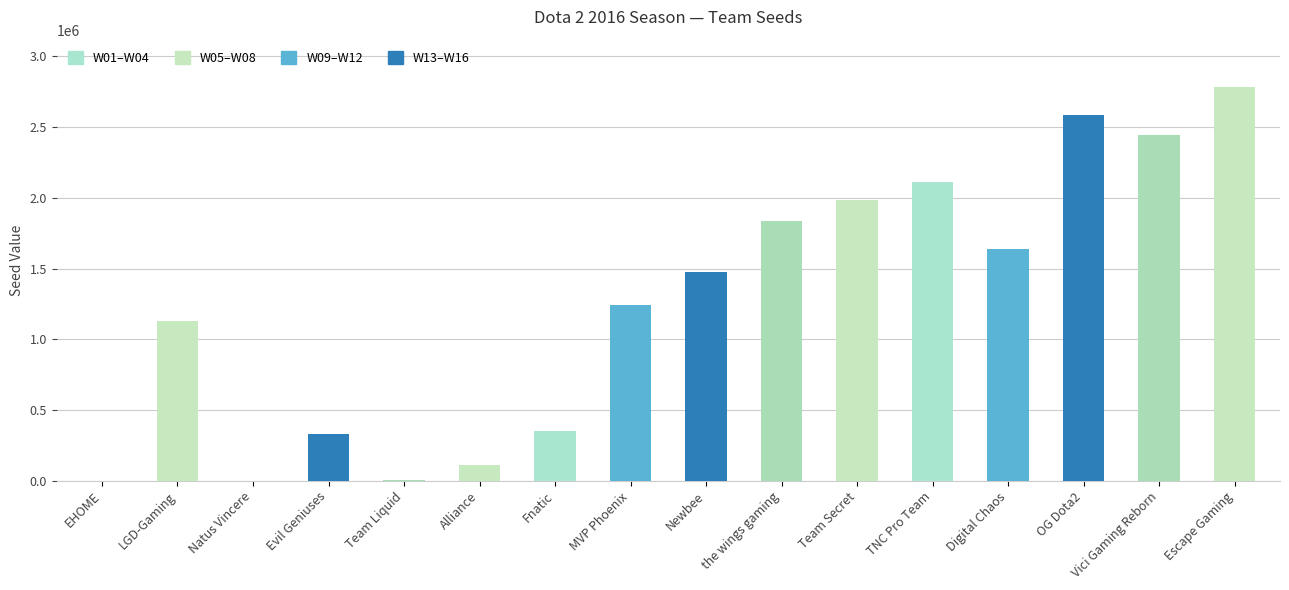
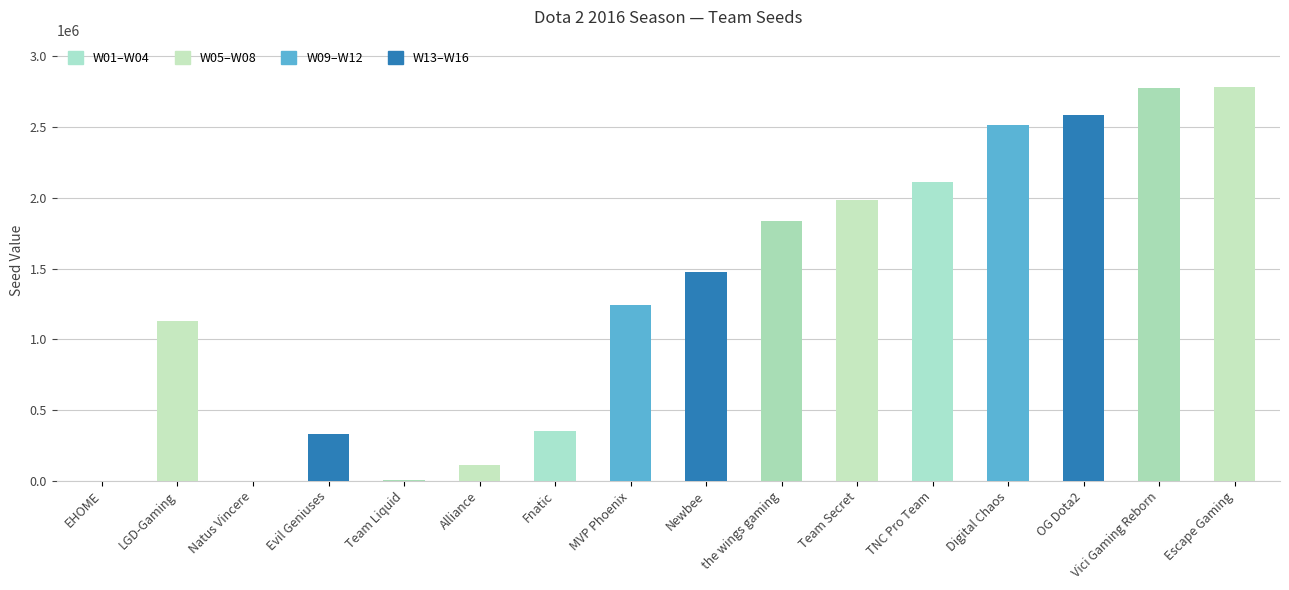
  {
    "LGD-Gaming": 1130000,
    "Evil Geniuses": 330000,
    "Alliance": 110000,
    "Fnatic": 350000,
    "MVP Phoenix": 1240000,
    "Newbee": 1480000,
    "the wings gaming": 1840000,
    "Team Secret": 1980000,
    "TNC Pro Team": 2110000,
-   "Digital Chaos": 1640000,
+   "Digital Chaos": 2510000,
    "OG Dota2": 2590000,
-   "Vici Gaming Reborn": 2450000,
+   "Vici Gaming Reborn": 2780000,
    "Escape Gaming": 2780000
  }
